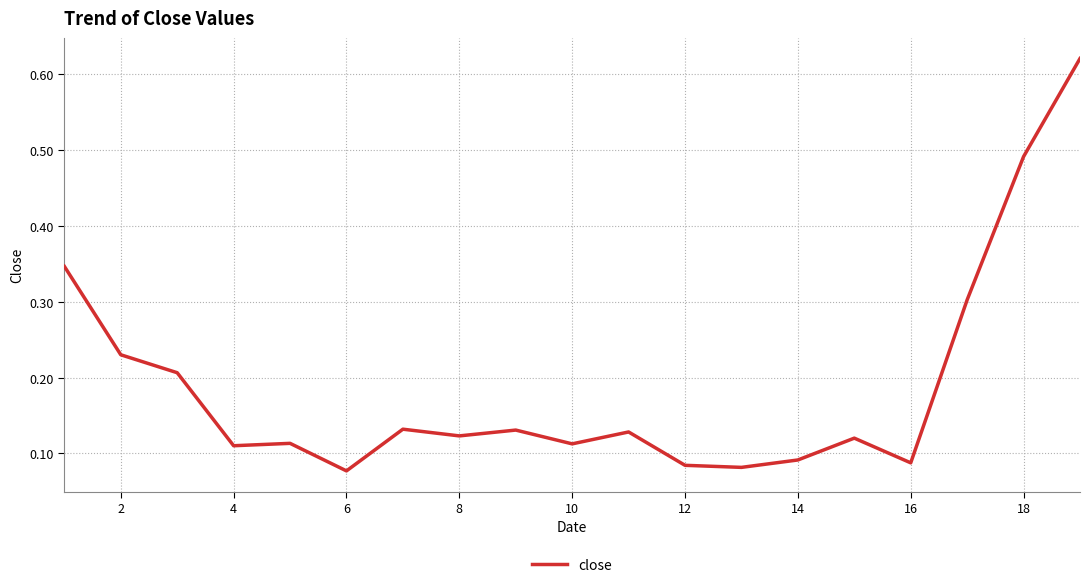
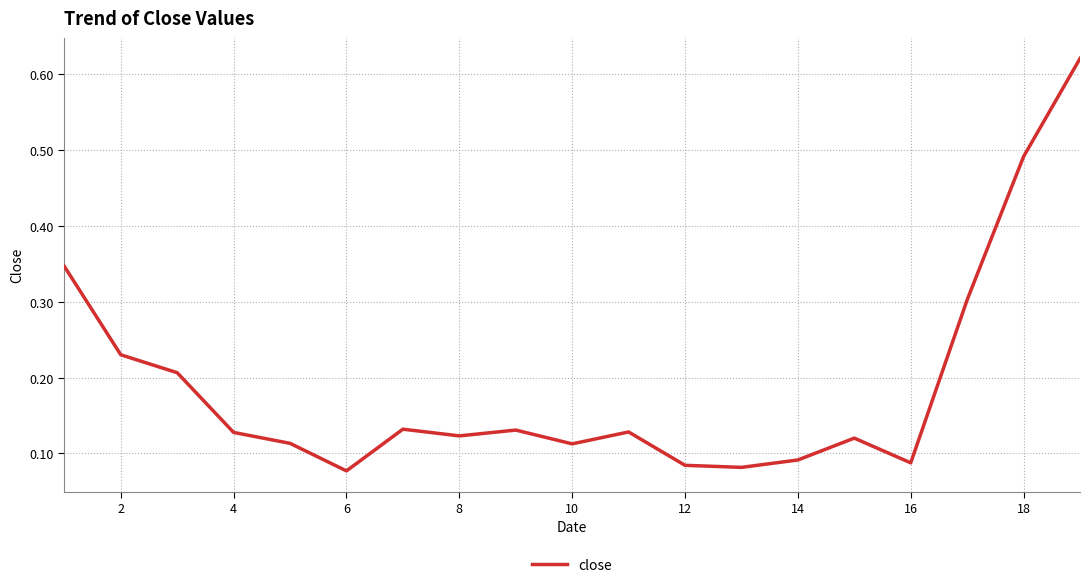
  {
    "2": 0.23,
-   "4": 0.11,
+   "4": 0.13,
    "6": 0.08,
    "8": 0.12,
    "10": 0.11,
    "12": 0.08,
    "14": 0.09,
    "16": 0.09,
    "18": 0.49
  }
